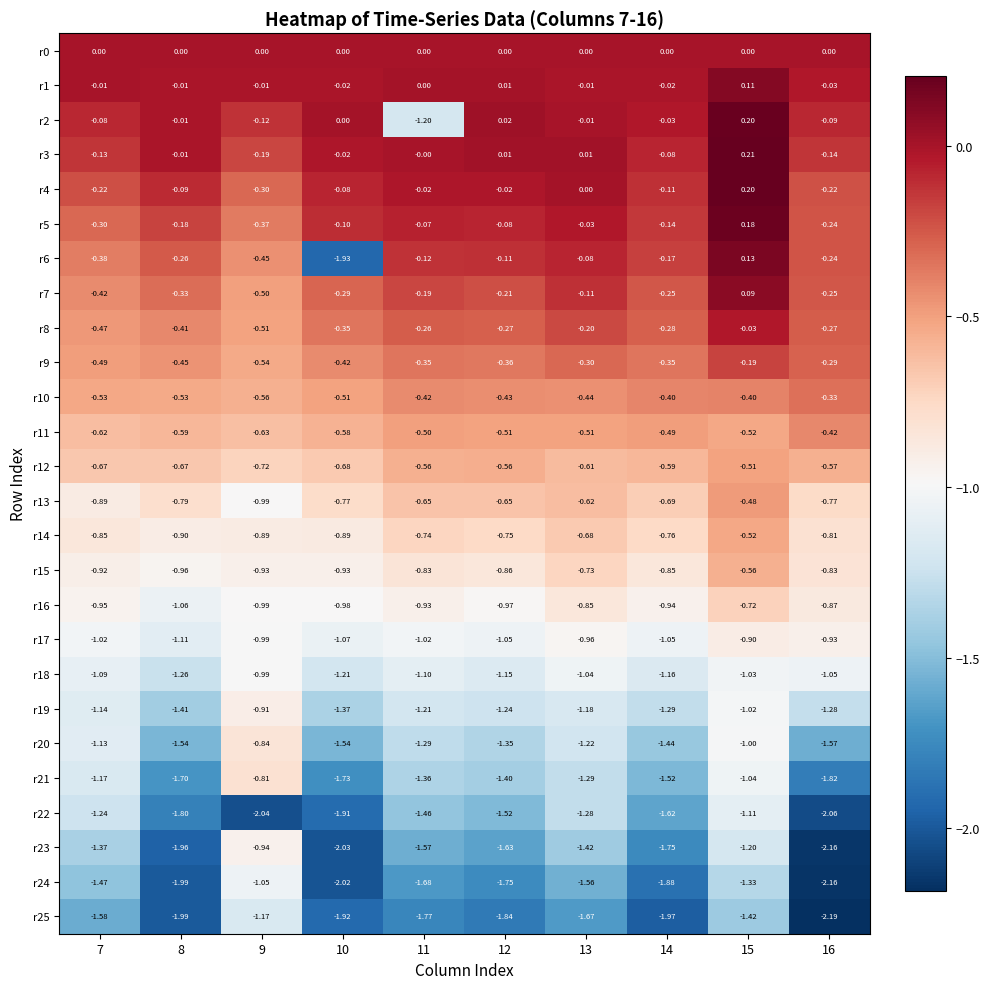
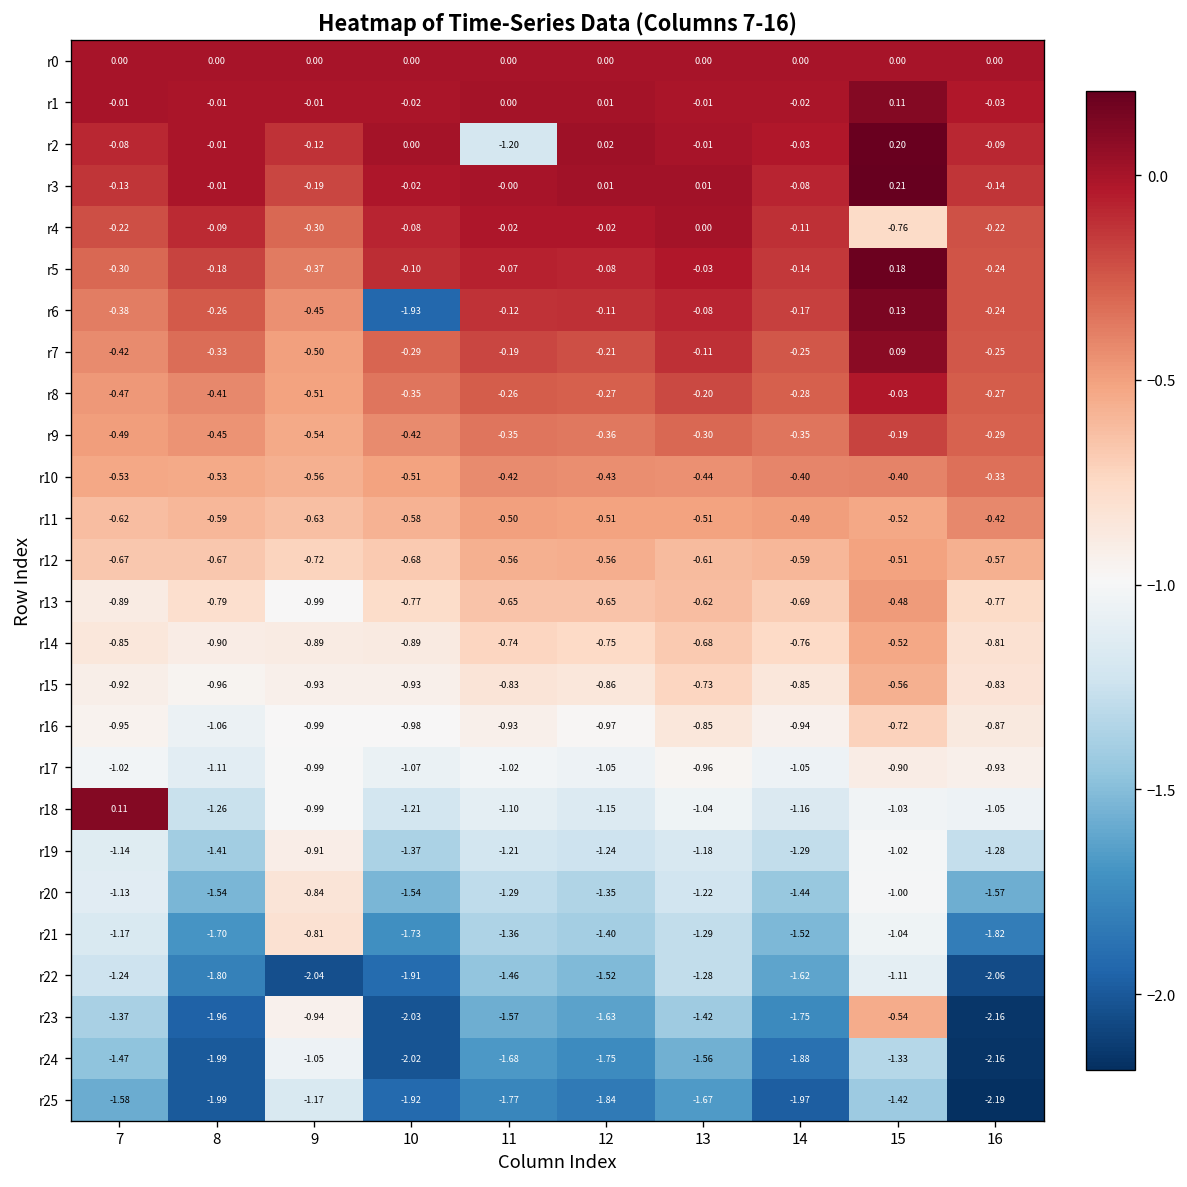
  {
    "r4": {
      "7": -0.22,
      "8": -0.09,
      "9": -0.30,
      "10": -0.08,
      "11": -0.02,
      "12": -0.02,
      "13": 0.00,
      "14": -0.11,
-     "15": 0.20,
+     "15": -0.76,
      "16": -0.22
    },
    "r18": {
-     "7": -1.09,
+     "7": 0.11,
      "8": -1.26,
      "9": -0.99,
      "10": -1.21,
      "11": -1.10,
      "12": -1.15,
      "13": -1.04,
      "14": -1.16,
      "15": -1.03,
      "16": -1.05
    },
    "r23": {
      "7": -1.37,
      "8": -1.96,
      "9": -0.94,
      "10": -2.03,
      "11": -1.57,
      "12": -1.63,
      "13": -1.42,
      "14": -1.75,
-     "15": -1.20,
+     "15": -0.54,
      "16": -2.16
    }
  }
